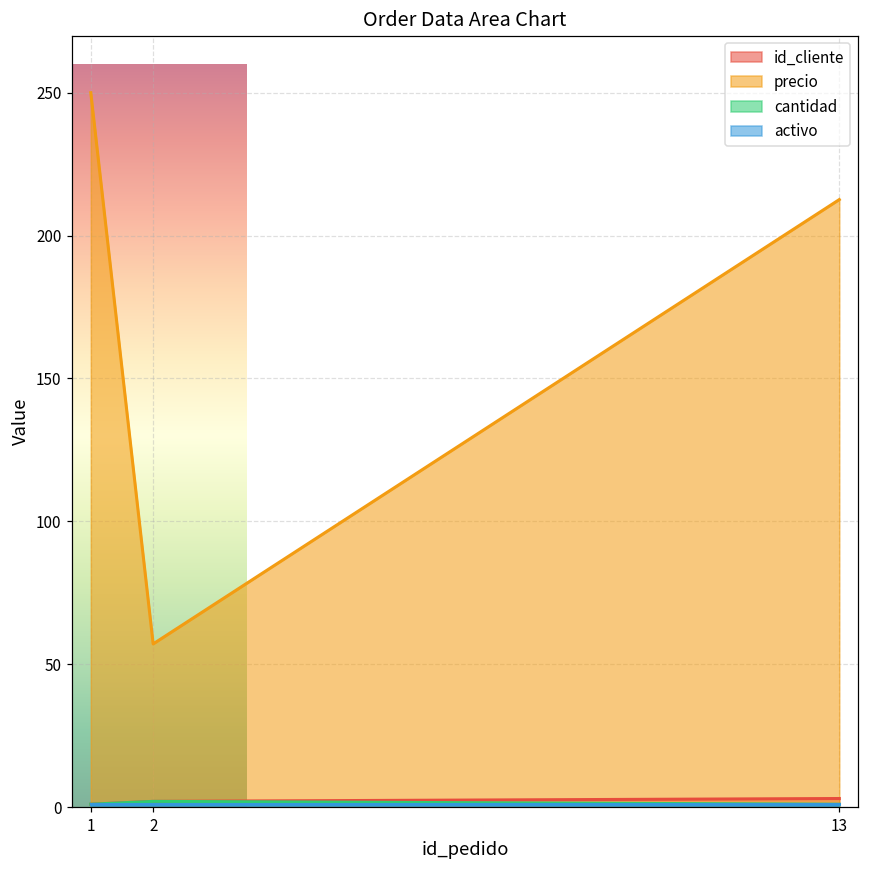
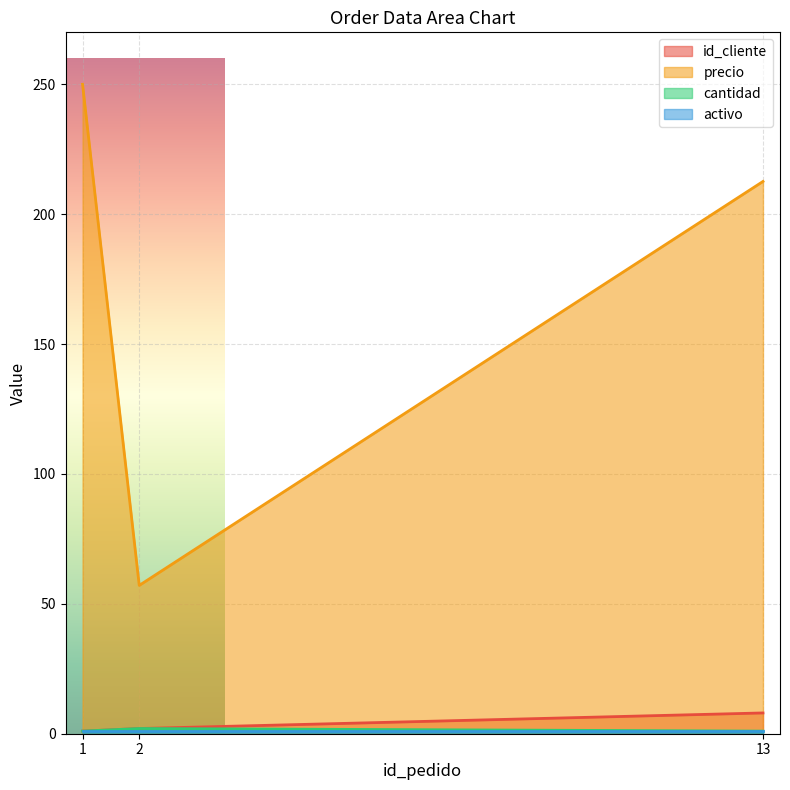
  {
    "id_cliente": {
-     "13": 3
+     "13": 8
    },
    "precio": {
      "1": 250,
      "2": 57,
      "13": 213
    },
    "activo": {
      "2": 1
    }
  }
